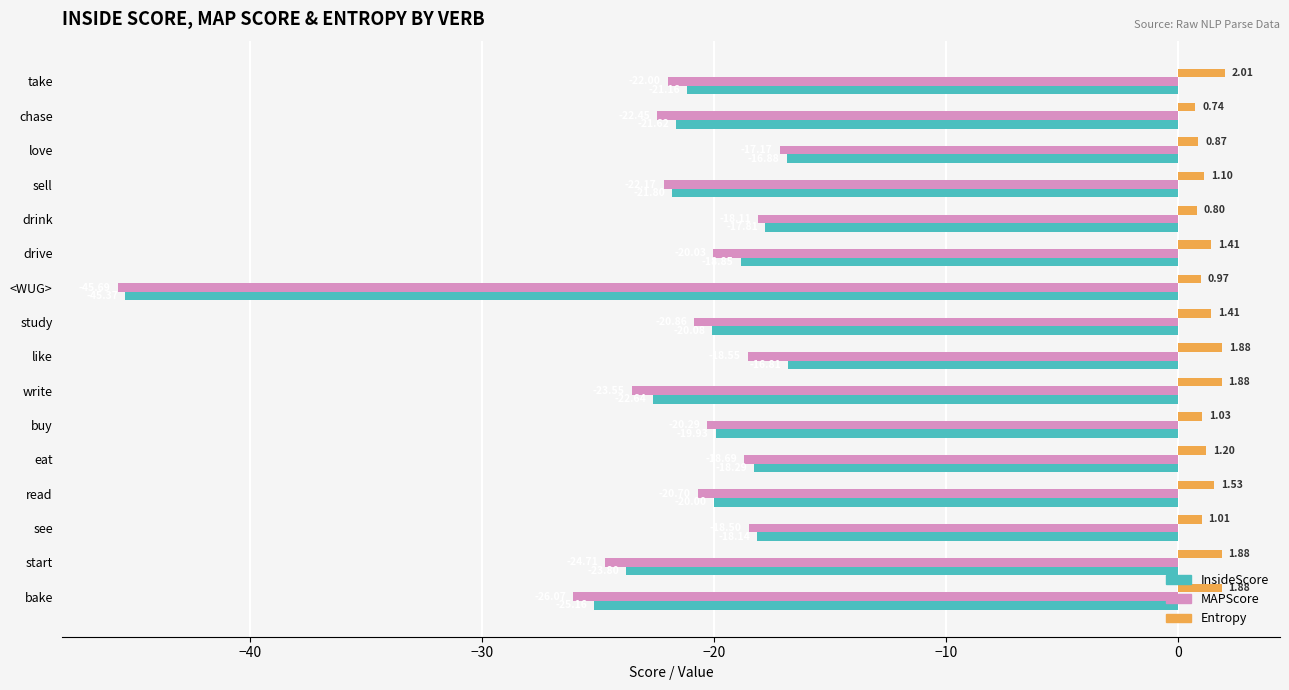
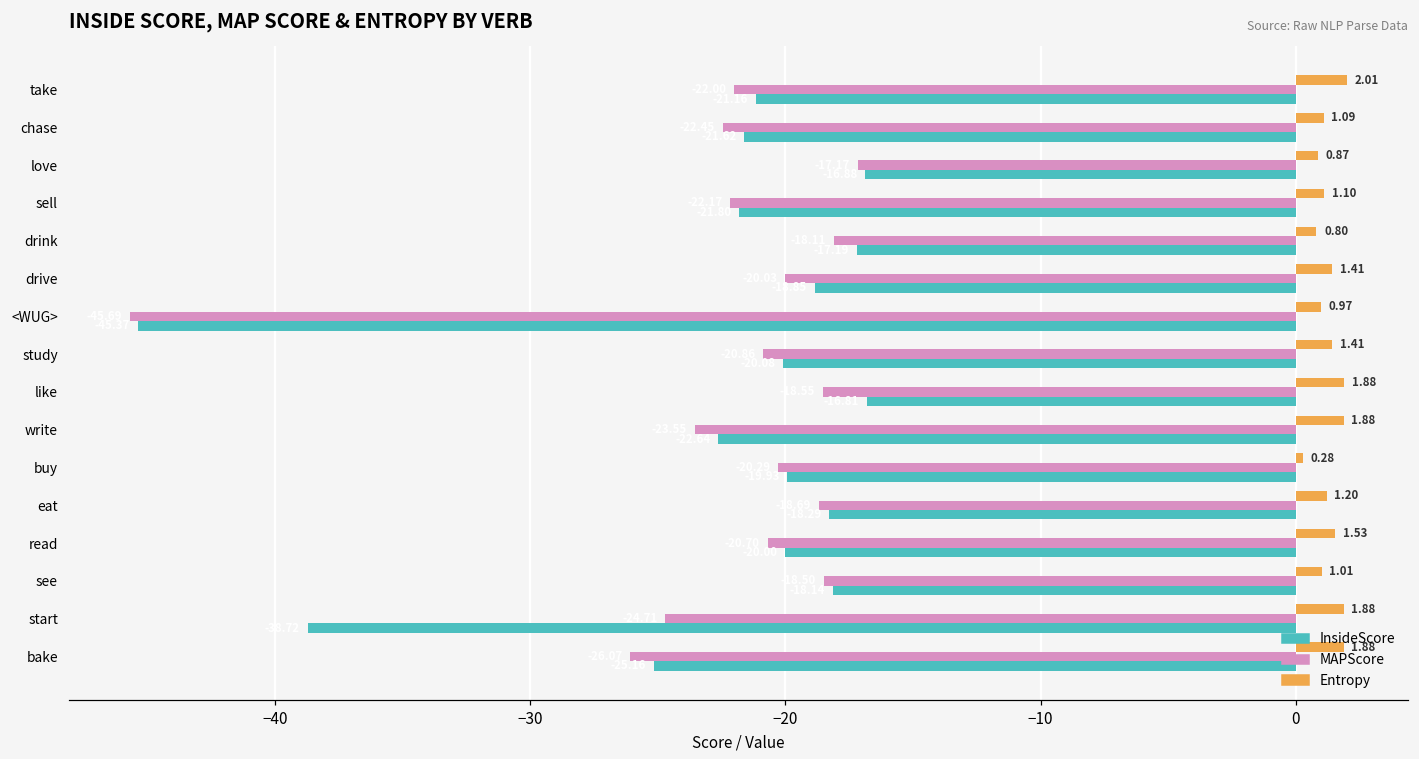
  {
    "InsideScore": {
      "take": -21.2,
      "chase": -21.6,
      "love": -16.9,
      "sell": -21.8,
-     "drink": -17.8,
+     "drink": -17.2,
      "drive": -18.9,
      "<WUG>": -45.4,
      "study": -20.1,
      "like": -16.8,
      "write": -22.6,
      "buy": -19.9,
      "eat": -18.3,
      "read": -20.0,
      "see": -18.1,
-     "start": -23.8,
+     "start": -38.7,
      "bake": -25.2
    },
    "MAPScore": {
      "take": -22.0,
      "chase": -22.5,
      "love": -17.2,
      "sell": -22.2,
      "drink": -18.1,
      "drive": -20.0,
      "<WUG>": -45.7,
      "study": -20.9,
      "like": -18.5,
      "write": -23.5,
      "buy": -20.3,
      "eat": -18.7,
      "read": -20.7,
      "see": -18.5,
      "start": -24.7,
      "bake": -26.1
    },
    "Entropy": {
      "take": 2.01,
-     "chase": 0.74,
+     "chase": 1.09,
      "love": 0.87,
      "sell": 1.10,
      "drink": 0.80,
      "drive": 1.41,
      "<WUG>": 0.97,
      "study": 1.41,
      "like": 1.88,
      "write": 1.88,
-     "buy": 1.03,
+     "buy": 0.28,
      "eat": 1.20,
      "read": 1.53,
      "see": 1.01,
      "start": 1.88,
      "bake": 1.88
    }
  }
